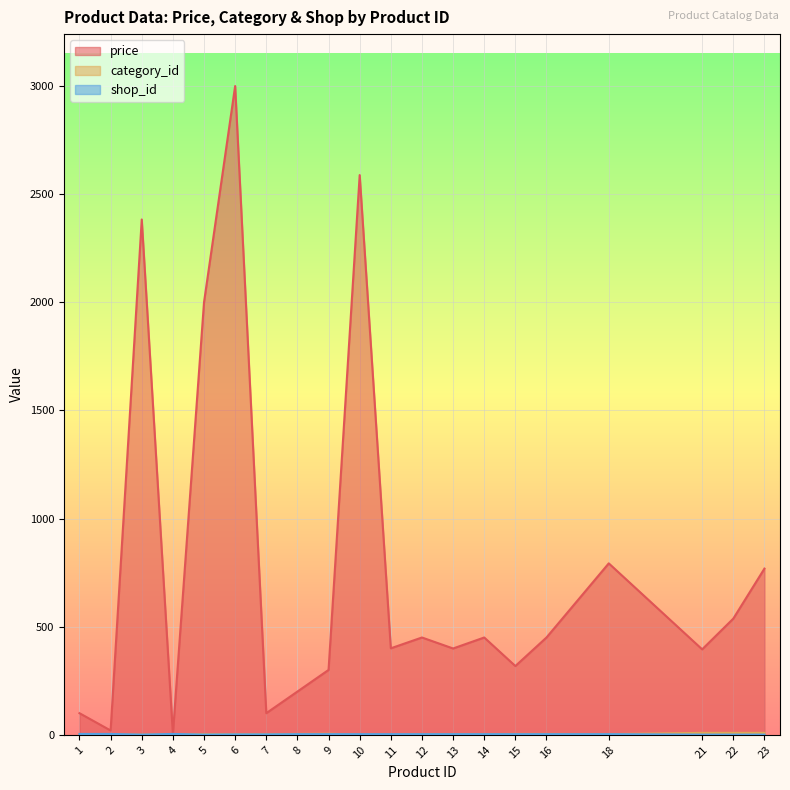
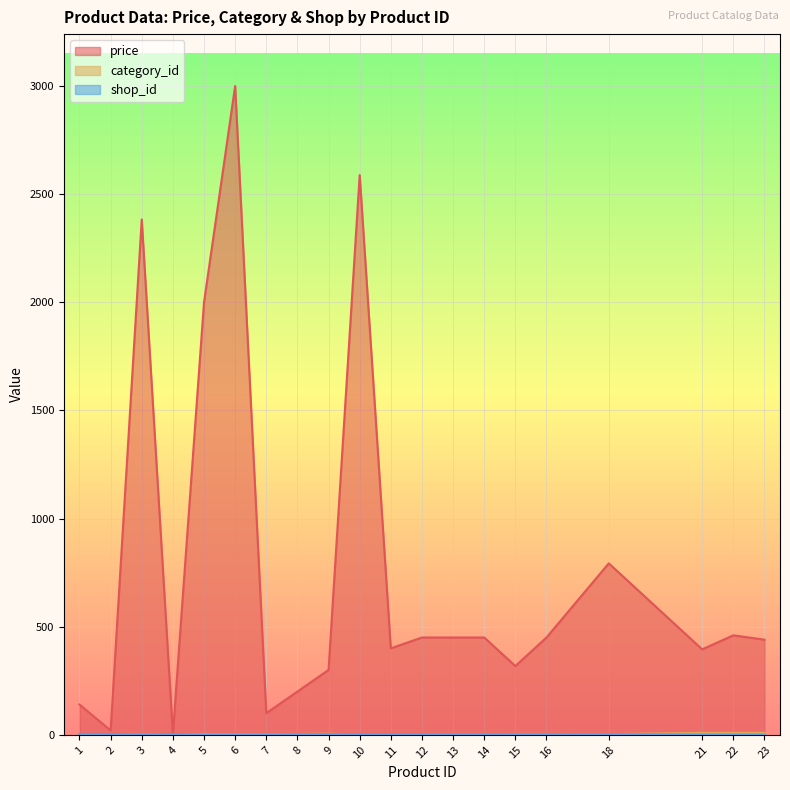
  {
    "price": {
-     "1": 100,
+     "1": 140,
      "2": 20,
      "3": 2380,
      "5": 2000,
      "6": 3000,
      "7": 100,
      "8": 200,
      "9": 300,
      "10": 2590,
      "11": 400,
      "12": 450,
-     "13": 400,
+     "13": 450,
      "14": 450,
      "15": 320,
      "16": 450,
      "18": 790,
      "21": 400,
-     "22": 540,
-     "23": 770
+     "22": 460,
+     "23": 440
    }
  }
